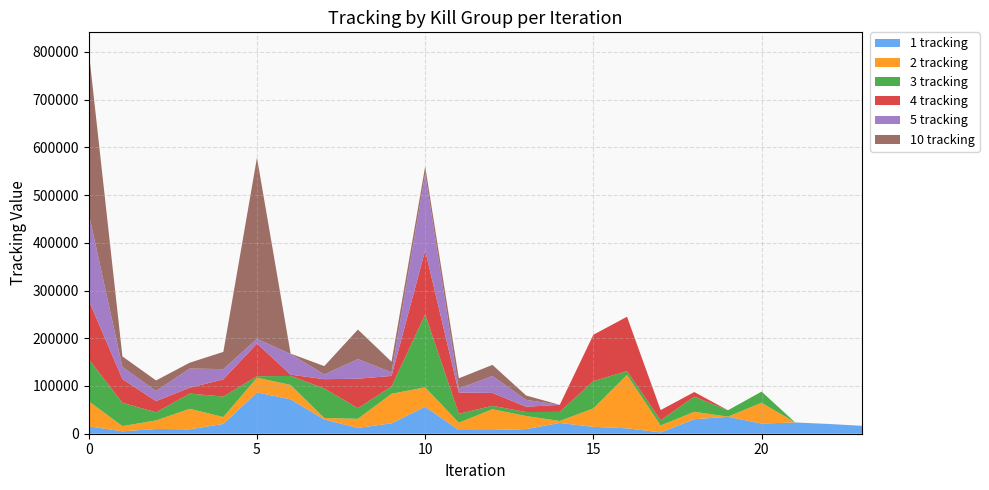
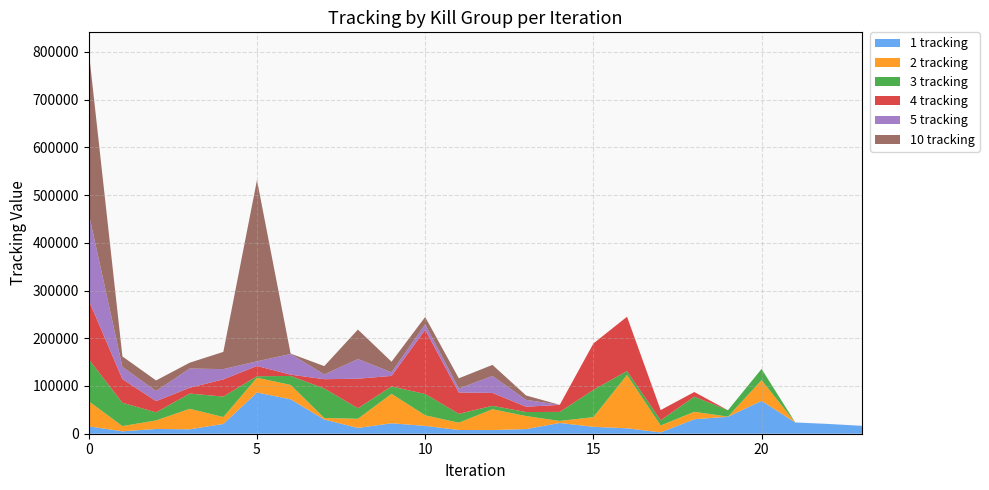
  {
    "1 tracking": {
      "0": 20000,
      "5": 90000,
-     "10": 60000,
+     "10": 20000,
      "15": 10000,
-     "20": 20000
+     "20": 70000
    },
    "2 tracking": {
      "0": 50000,
-     "10": 40000,
-     "15": 40000,
+     "10": 20000,
+     "15": 20000,
      "20": 40000
    },
    "3 tracking": {
      "0": 90000,
-     "10": 150000,
+     "10": 40000,
      "15": 60000
    },
    "4 tracking": {
      "0": 120000,
-     "5": 70000,
+     "5": 20000,
      "10": 130000
    },
    "5 tracking": {
      "0": 180000,
      "5": 10000,
-     "10": 160000
+     "10": 10000
    },
    "10 tracking": {
      "0": 340000,
      "5": 380000,
      "10": 20000
    }
  }
